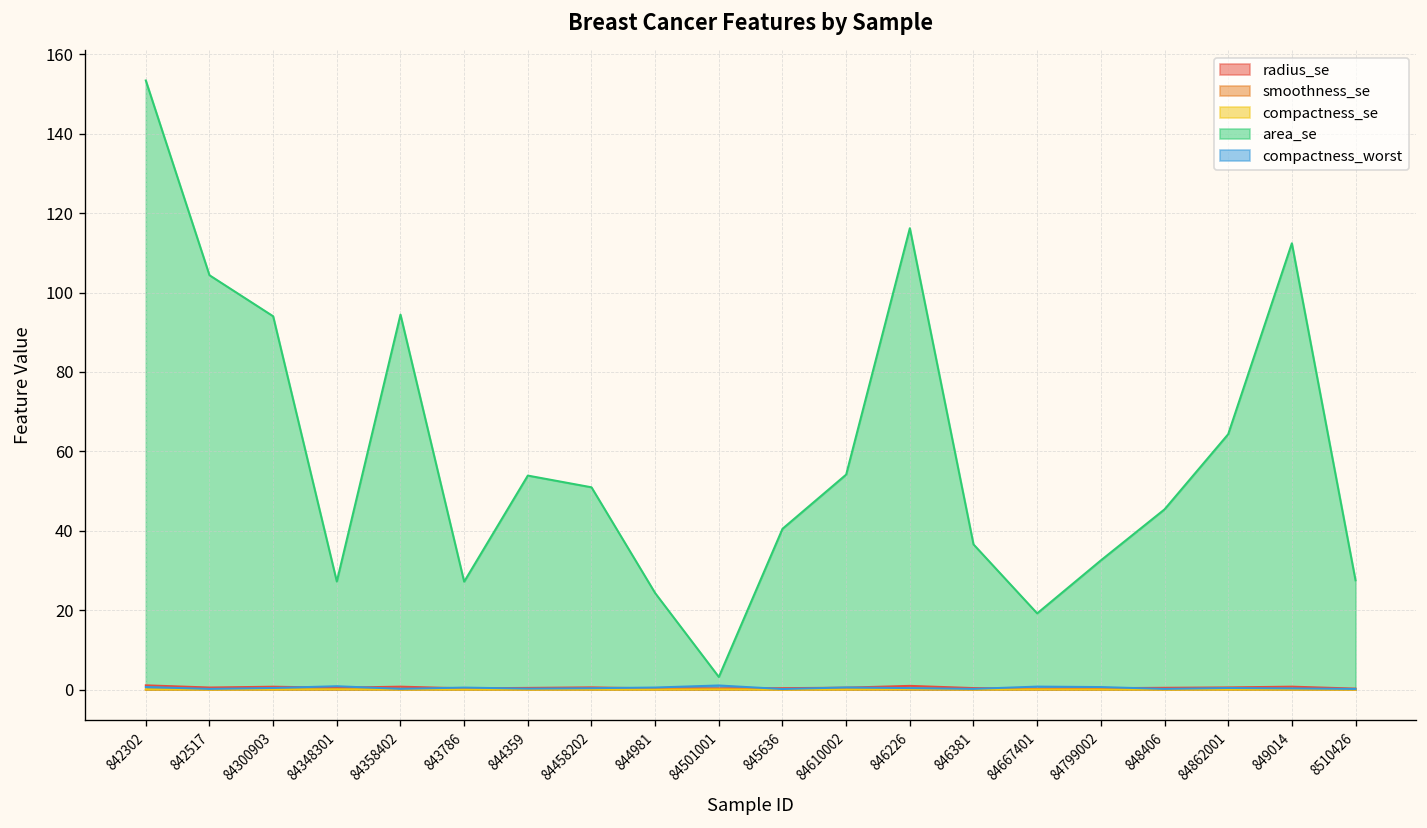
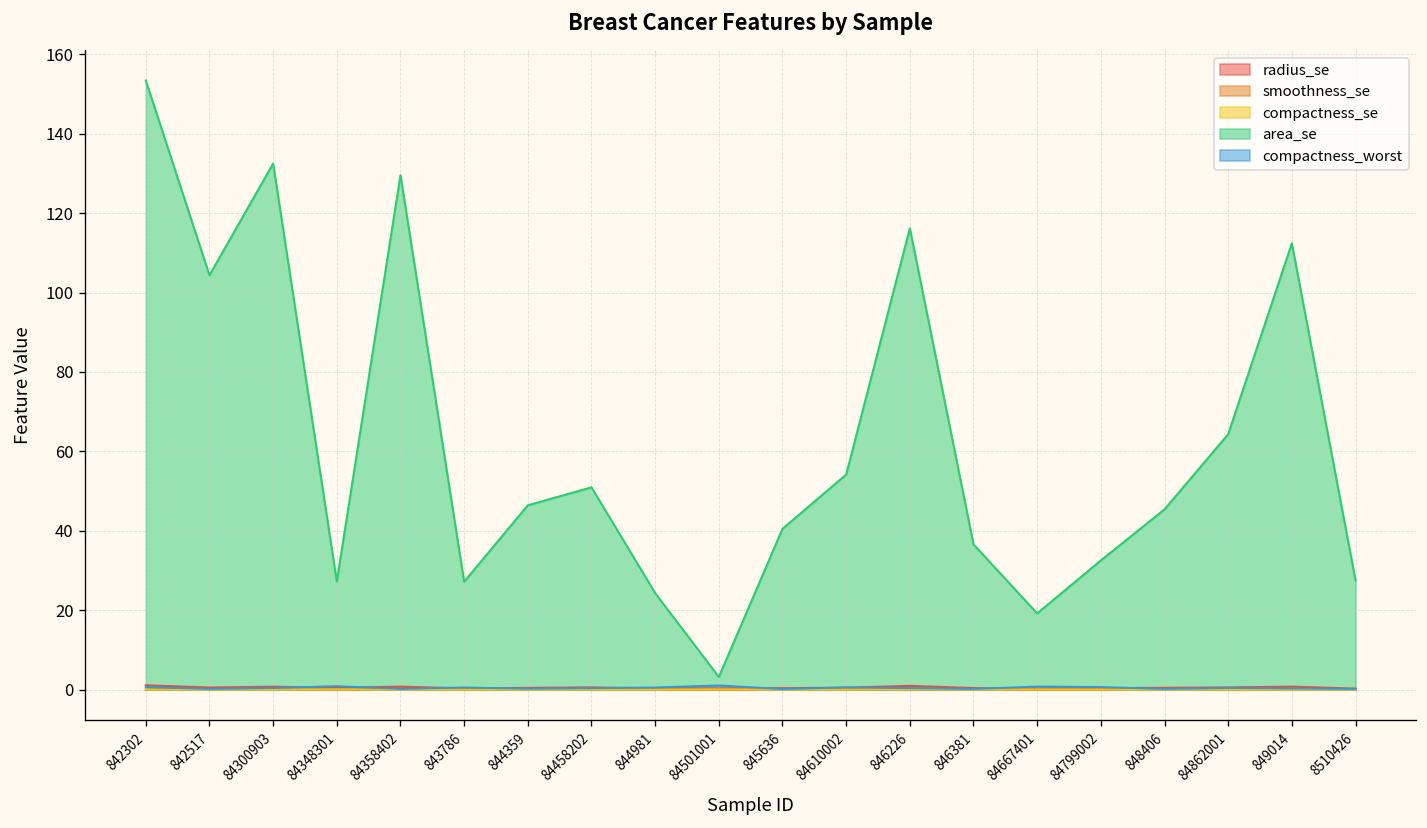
  {
    "area_se": {
      "842302": 153,
      "842517": 104,
-     "84300903": 94,
+     "84300903": 132,
      "84348301": 27,
-     "84358402": 94,
+     "84358402": 130,
      "843786": 27,
-     "844359": 54,
+     "844359": 46,
      "84458202": 51,
      "844981": 24,
      "84501001": 3,
      "845636": 41,
      "84610002": 54,
      "846226": 116,
      "846381": 37,
      "84667401": 19,
      "84799002": 33,
      "848406": 45,
      "84862001": 64,
      "849014": 112,
      "8510426": 28
    }
  }
